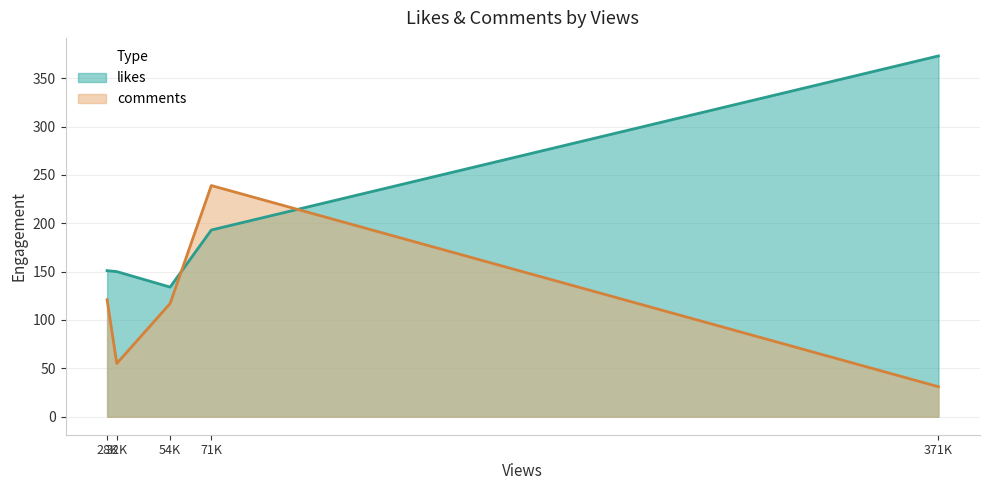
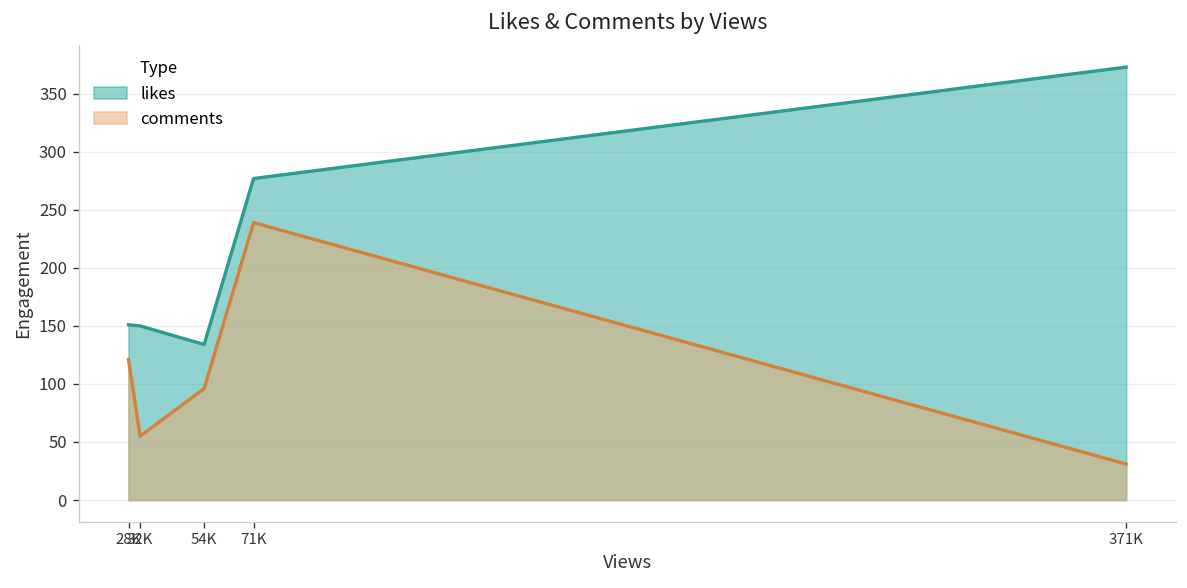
  {
    "likes": {
      "54K": 130,
-     "71K": 190,
+     "71K": 280,
      "371K": 370
    },
    "comments": {
-     "54K": 120,
+     "54K": 100,
      "71K": 240,
      "371K": 30
    }
  }
